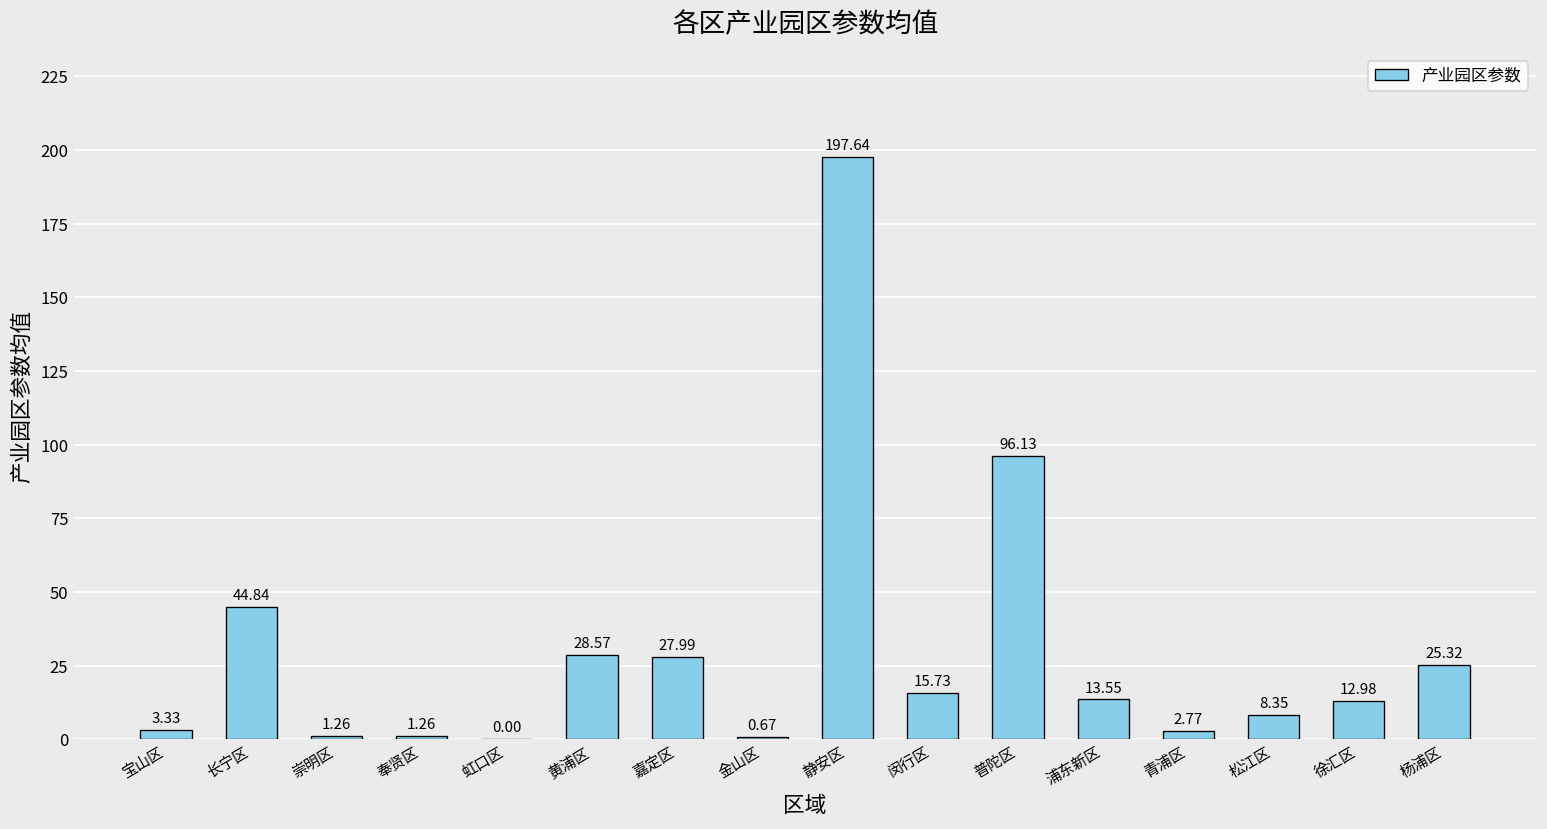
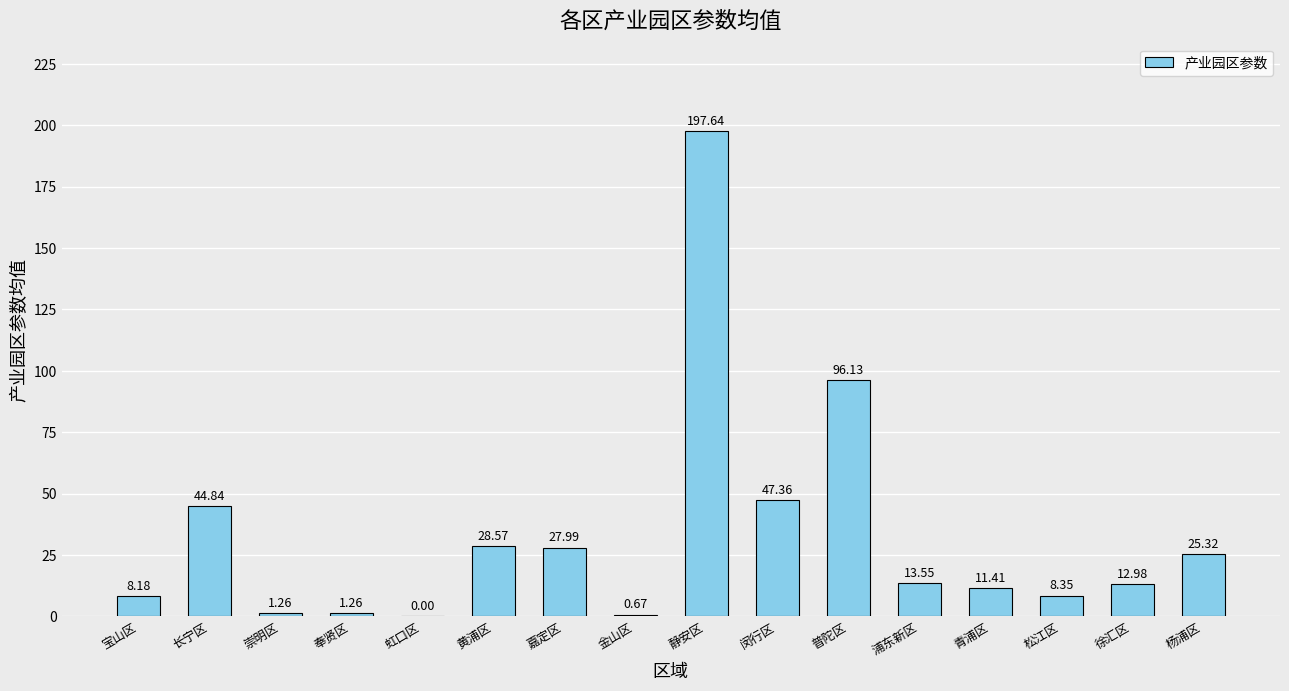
  {
-   "宝山区": 3.33,
+   "宝山区": 8.18,
    "长宁区": 44.84,
    "崇明区": 1.26,
    "奉贤区": 1.26,
    "虹口区": 0.00,
    "黄浦区": 28.57,
    "嘉定区": 27.99,
    "金山区": 0.67,
    "静安区": 197.64,
-   "闵行区": 15.73,
+   "闵行区": 47.36,
    "普陀区": 96.13,
    "浦东新区": 13.55,
-   "青浦区": 2.77,
+   "青浦区": 11.41,
    "松江区": 8.35,
    "徐汇区": 12.98,
    "杨浦区": 25.32
  }
